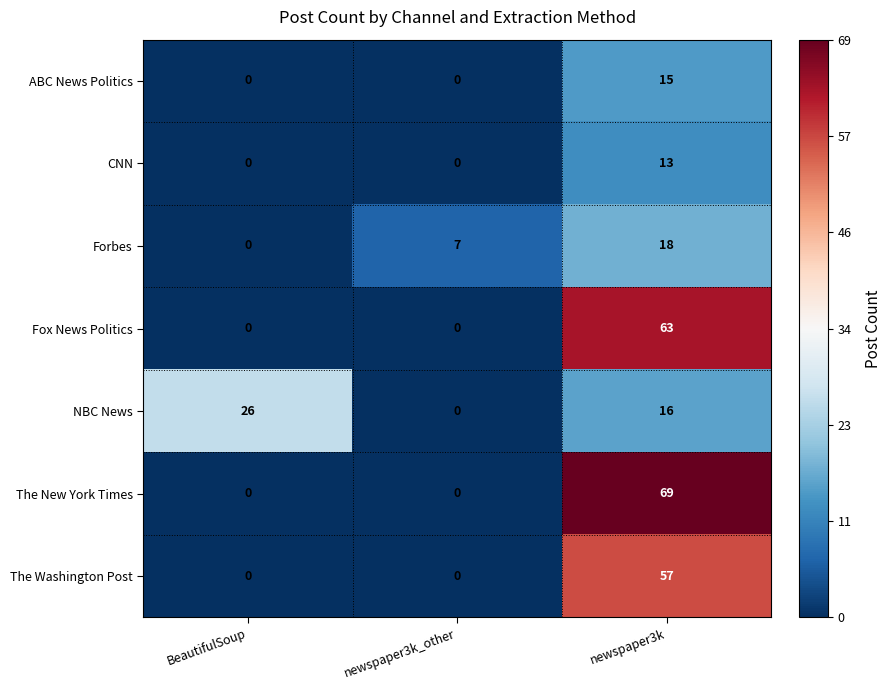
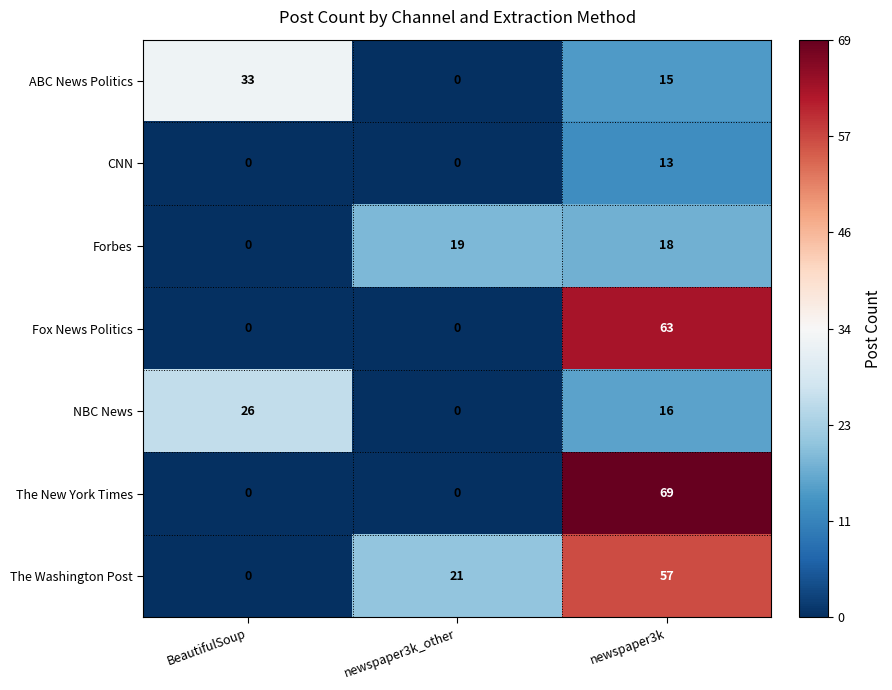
  {
    "ABC News Politics": {
-     "BeautifulSoup": 0,
+     "BeautifulSoup": 33,
      "newspaper3k_other": 0,
      "newspaper3k": 15
    },
    "CNN": {
      "BeautifulSoup": 0,
      "newspaper3k_other": 0,
      "newspaper3k": 13
    },
    "Forbes": {
      "BeautifulSoup": 0,
-     "newspaper3k_other": 7,
+     "newspaper3k_other": 19,
      "newspaper3k": 18
    },
    "Fox News Politics": {
      "BeautifulSoup": 0,
      "newspaper3k_other": 0,
      "newspaper3k": 63
    },
    "NBC News": {
      "BeautifulSoup": 26,
      "newspaper3k_other": 0,
      "newspaper3k": 16
    },
    "The New York Times": {
      "BeautifulSoup": 0,
      "newspaper3k_other": 0,
      "newspaper3k": 69
    },
    "The Washington Post": {
      "BeautifulSoup": 0,
-     "newspaper3k_other": 0,
+     "newspaper3k_other": 21,
      "newspaper3k": 57
    }
  }
